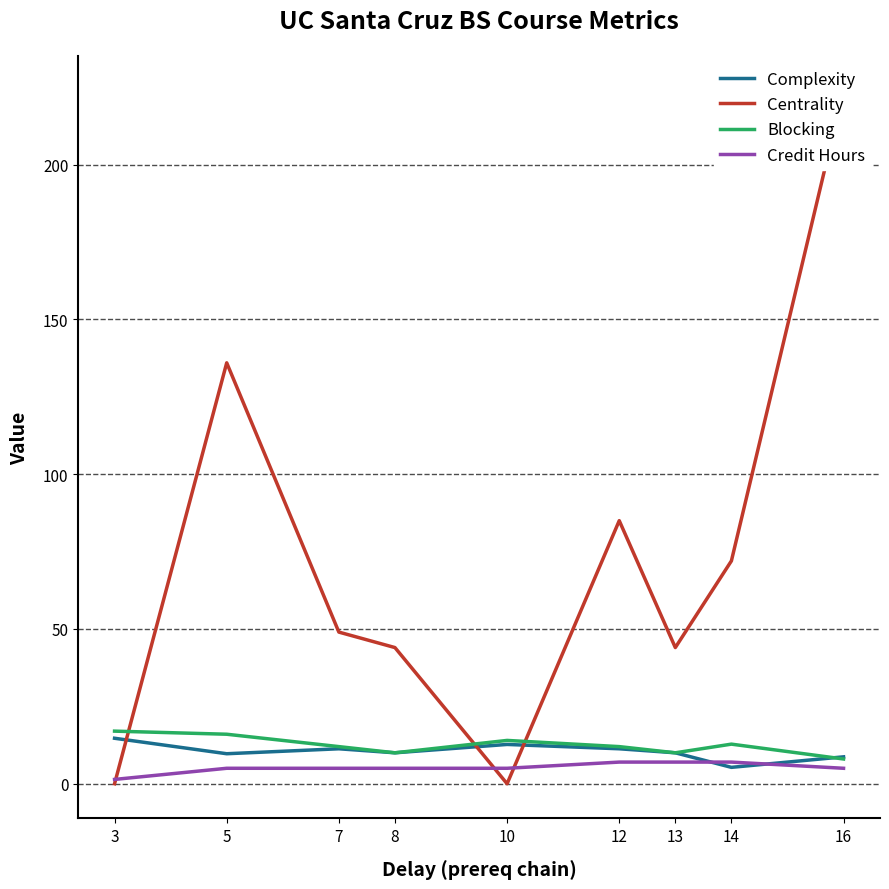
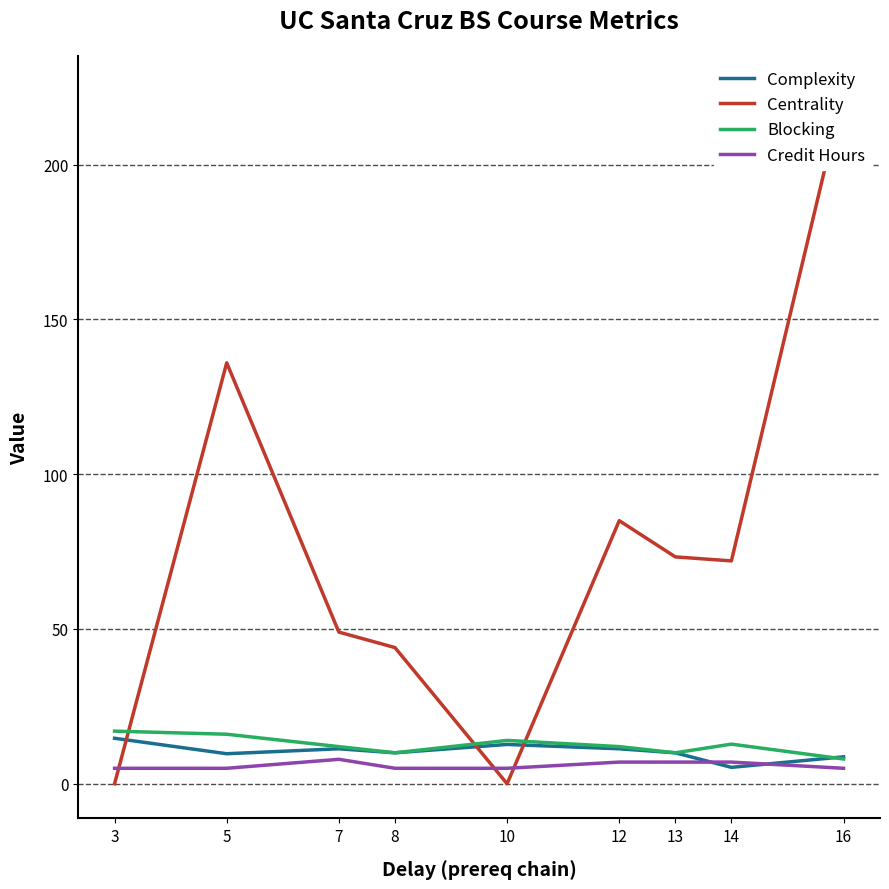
  {
    "Complexity": {
      "3": 15,
      "5": 10,
      "10": 13,
      "14": 5
    },
    "Centrality": {
      "3": 0,
      "5": 136,
      "7": 49,
      "8": 44,
      "10": 0,
      "12": 85,
-     "13": 44,
+     "13": 73,
      "14": 72
    },
    "Blocking": {
      "3": 17,
      "5": 16,
      "10": 14,
      "14": 13
    },
    "Credit Hours": {
-     "3": 1,
+     "3": 5,
      "5": 5,
-     "7": 5,
+     "7": 8,
      "8": 5,
      "10": 5,
      "12": 7,
      "13": 7,
      "14": 7,
      "16": 5
    }
  }
